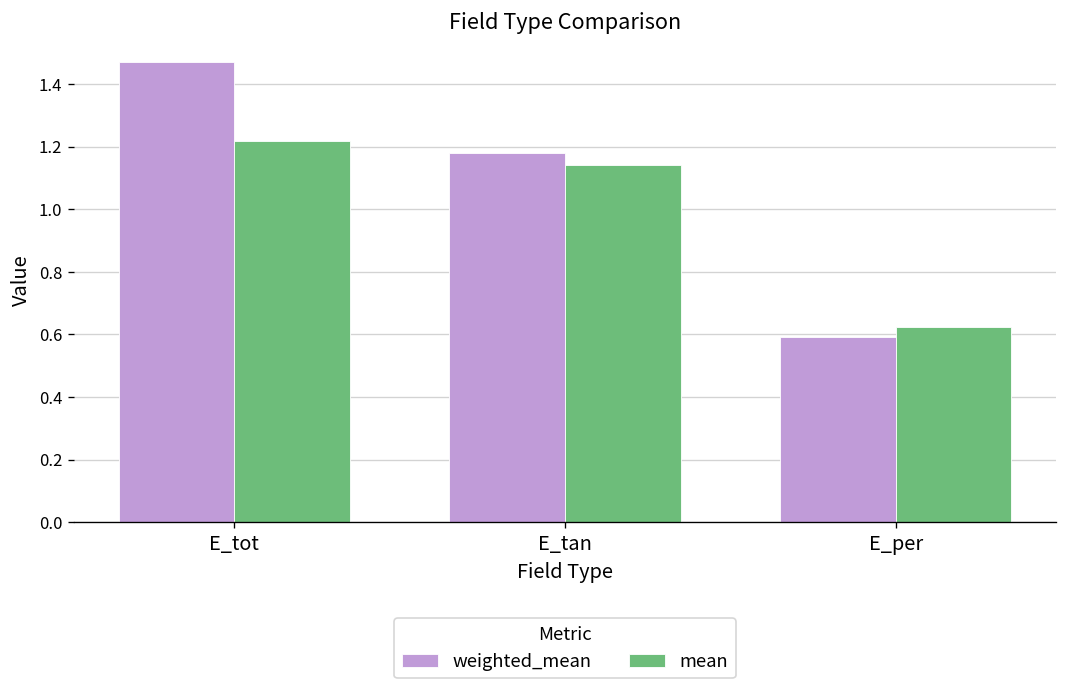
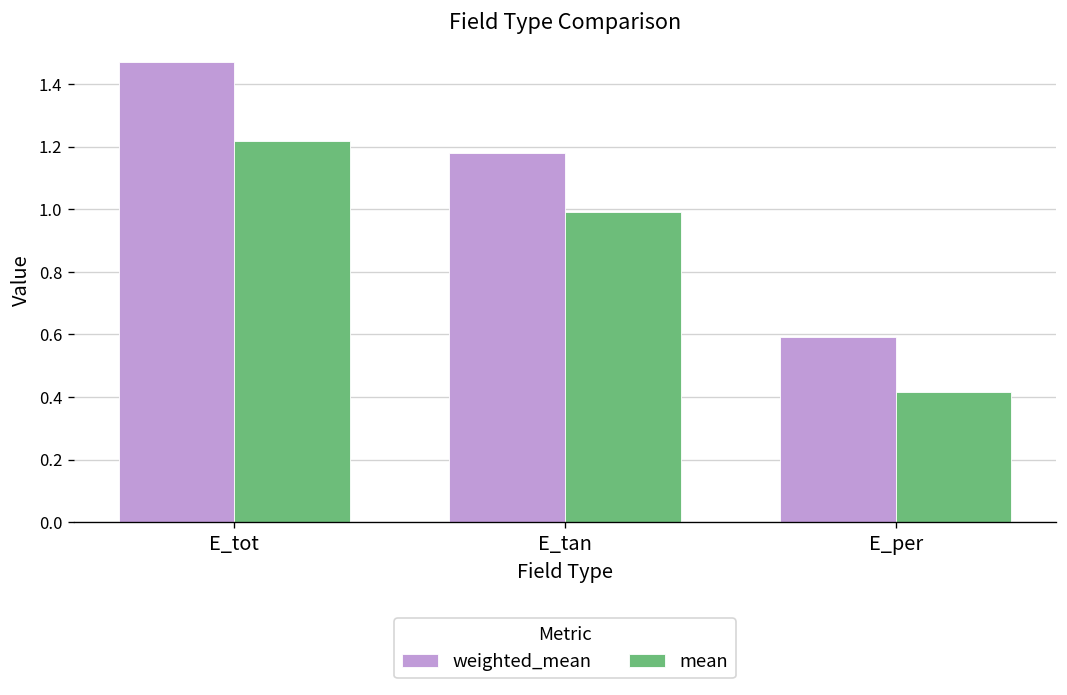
  {
    "weighted_mean": {
      "E_tot": 1.47,
      "E_tan": 1.18,
      "E_per": 0.59
    },
    "mean": {
      "E_tot": 1.22,
-     "E_tan": 1.14,
-     "E_per": 0.63
+     "E_tan": 0.99,
+     "E_per": 0.42
    }
  }
